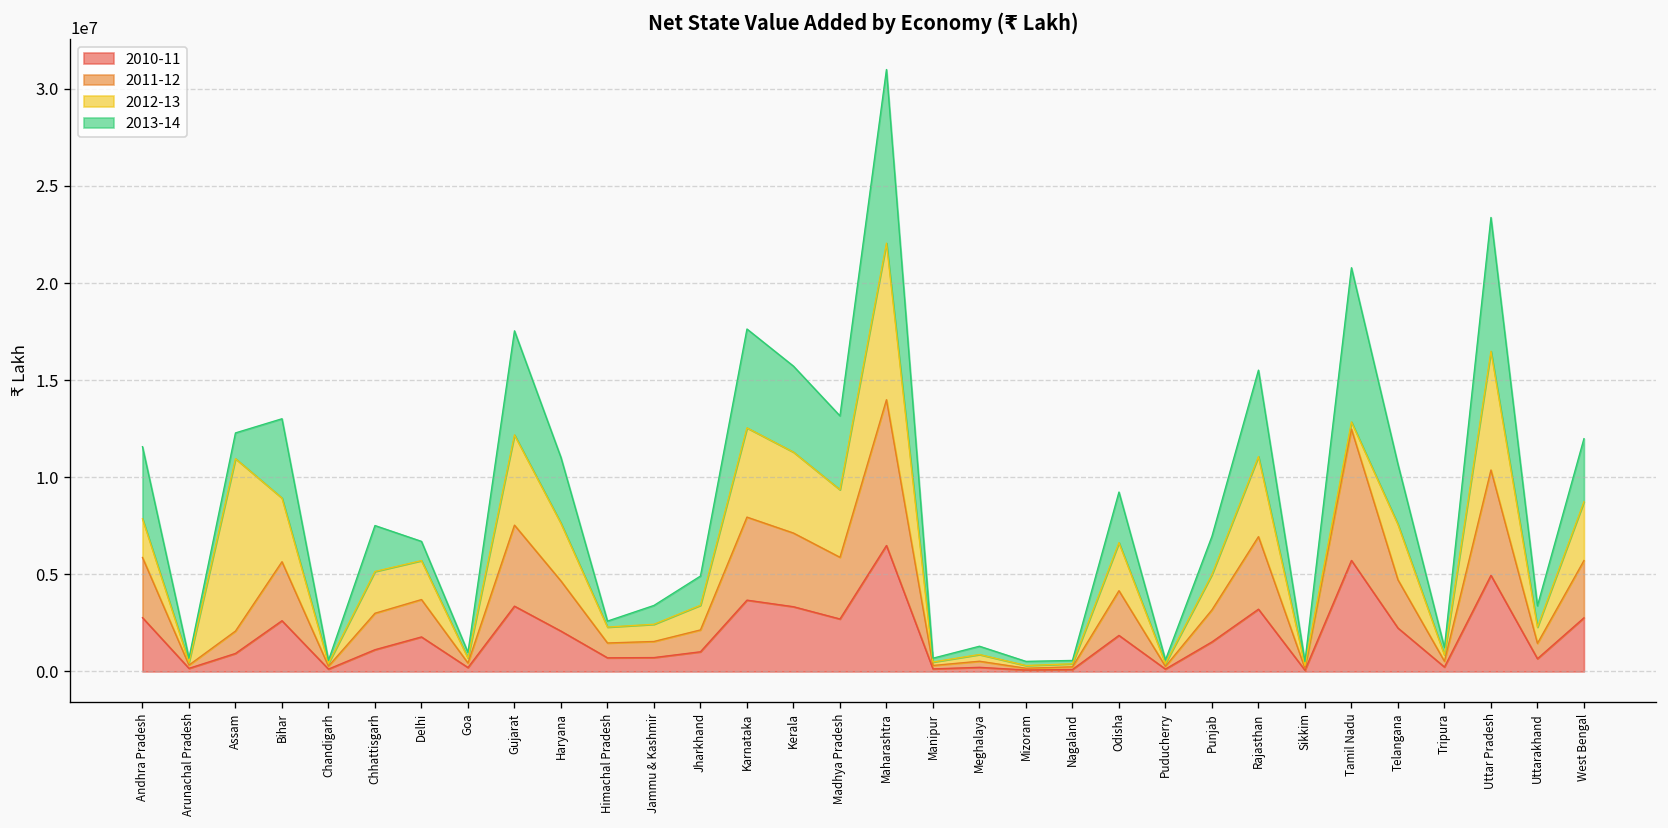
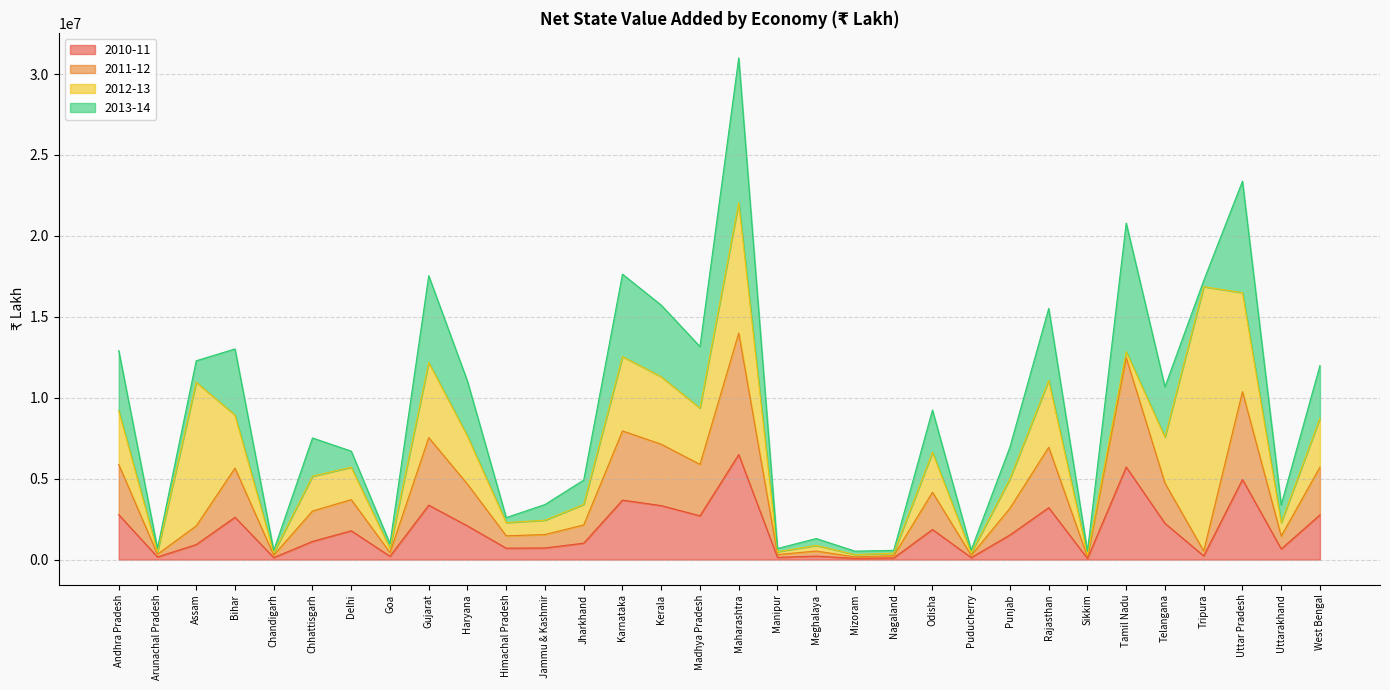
  {
    "2012-13": {
-     "Andhra Pradesh": 2000000,
+     "Andhra Pradesh": 3300000,
      "Assam": 8900000,
      "Bihar": 3300000,
      "Chhattisgarh": 2200000,
      "Delhi": 2000000,
      "Goa": 300000,
      "Gujarat": 4600000,
      "Haryana": 3000000,
      "Himachal Pradesh": 800000,
      "Jammu & Kashmir": 900000,
      "Jharkhand": 1300000,
      "Karnataka": 4600000,
      "Kerala": 4200000,
      "Madhya Pradesh": 3500000,
      "Maharashtra": 8100000,
      "Manipur": 200000,
      "Meghalaya": 300000,
      "Odisha": 2500000,
      "Punjab": 1800000,
      "Rajasthan": 4100000,
      "Tamil Nadu": 400000,
      "Telangana": 2800000,
-     "Tripura": 300000,
+     "Tripura": 16300000,
      "Uttar Pradesh": 6100000,
      "Uttarakhand": 800000,
      "West Bengal": 3000000
    },
    "2013-14": {
      "Andhra Pradesh": 3700000,
      "Arunachal Pradesh": 200000,
      "Assam": 1300000,
      "Bihar": 4100000,
      "Chhattisgarh": 2400000,
      "Delhi": 1000000,
      "Goa": 300000,
      "Gujarat": 5400000,
      "Haryana": 3400000,
      "Himachal Pradesh": 300000,
      "Jammu & Kashmir": 1000000,
      "Jharkhand": 1500000,
      "Karnataka": 5100000,
      "Kerala": 4400000,
      "Madhya Pradesh": 3800000,
      "Maharashtra": 8900000,
      "Manipur": 200000,
      "Meghalaya": 400000,
      "Mizoram": 200000,
      "Nagaland": 200000,
      "Odisha": 2600000,
      "Puducherry": 200000,
      "Punjab": 2000000,
      "Rajasthan": 4400000,
      "Sikkim": 200000,
      "Tamil Nadu": 7900000,
      "Telangana": 3100000,
      "Tripura": 400000,
      "Uttar Pradesh": 6900000,
      "Uttarakhand": 1100000,
      "West Bengal": 3200000
    }
  }
